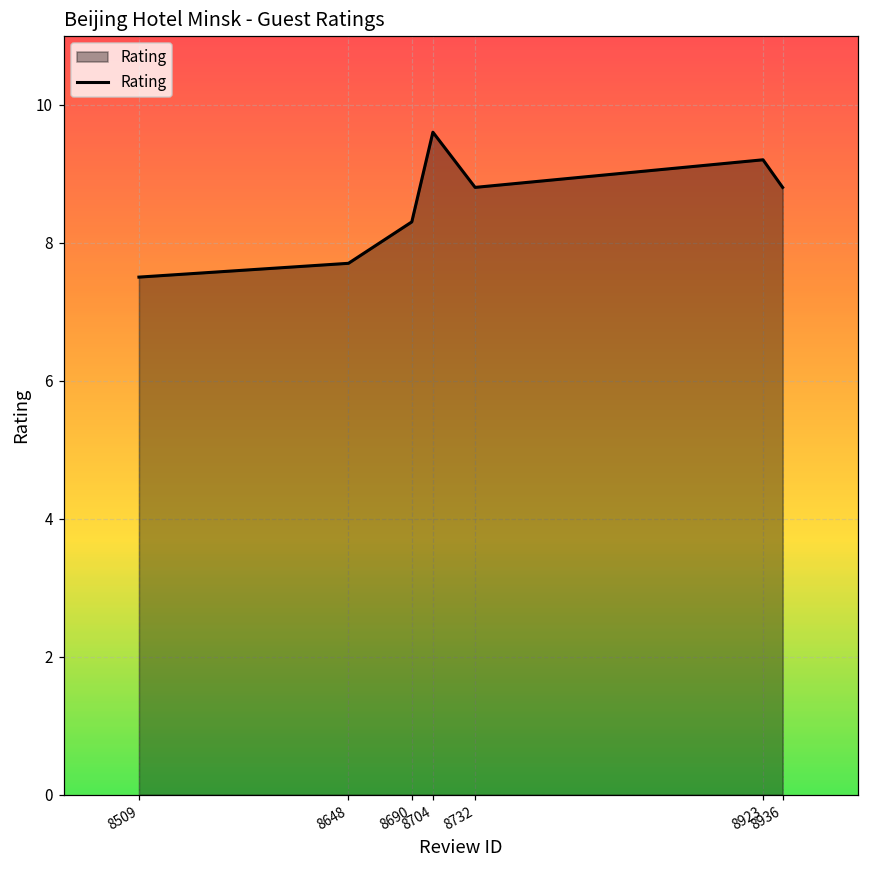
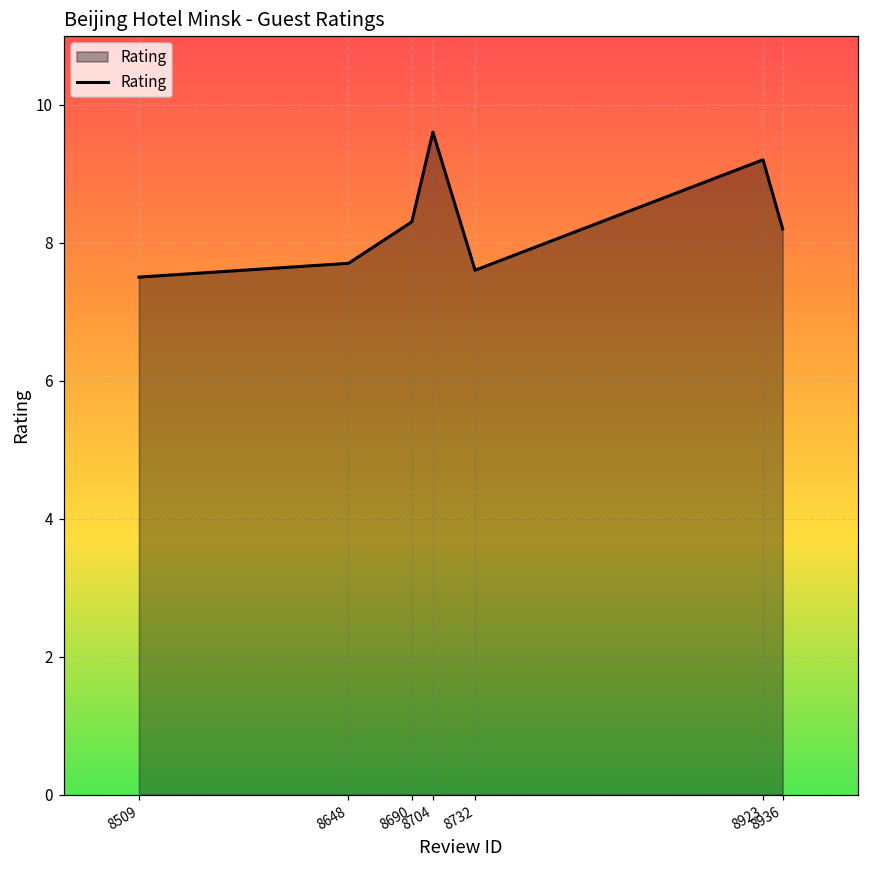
  {
    "8509": 7.5,
    "8648": 7.7,
    "8690": 8.3,
    "8704": 9.6,
-   "8732": 8.8,
+   "8732": 7.6,
    "8923": 9.2,
-   "8936": 8.8
+   "8936": 8.2
  }
